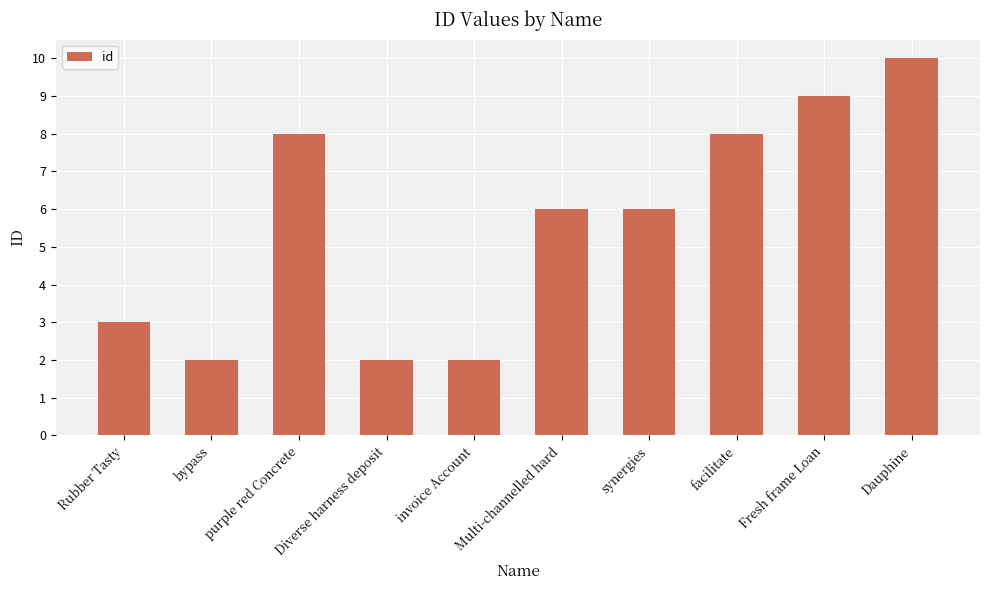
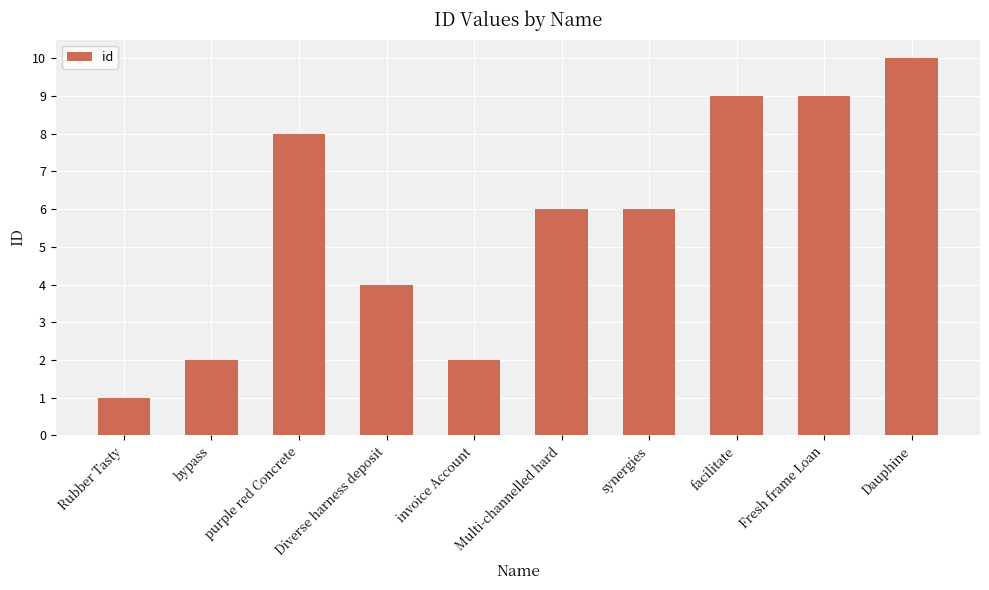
  {
-   "Rubber Tasty": 3,
+   "Rubber Tasty": 1,
    "bypass": 2,
    "purple red Concrete": 8,
-   "Diverse harness deposit": 2,
+   "Diverse harness deposit": 4,
    "invoice Account": 2,
    "Multi-channelled hard": 6,
    "synergies": 6,
-   "facilitate": 8,
+   "facilitate": 9,
    "Fresh frame Loan": 9,
    "Dauphine": 10
  }
